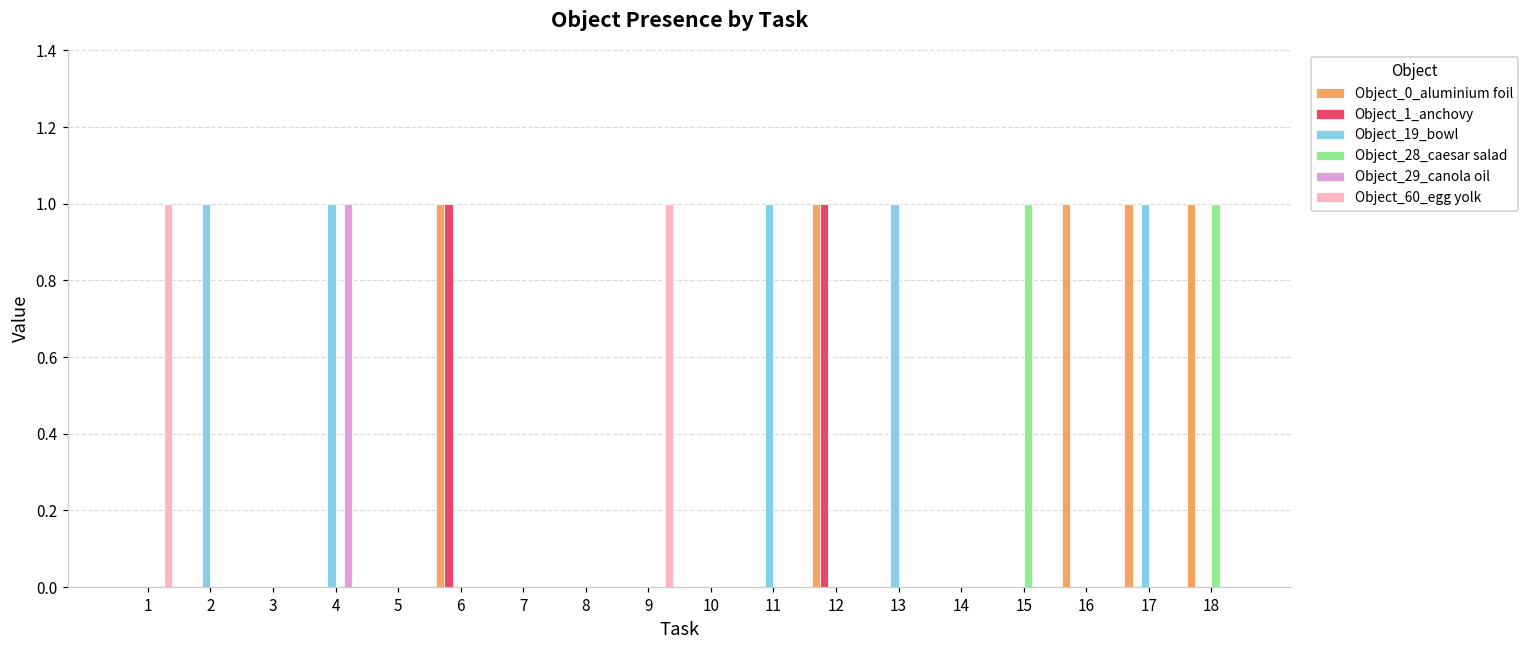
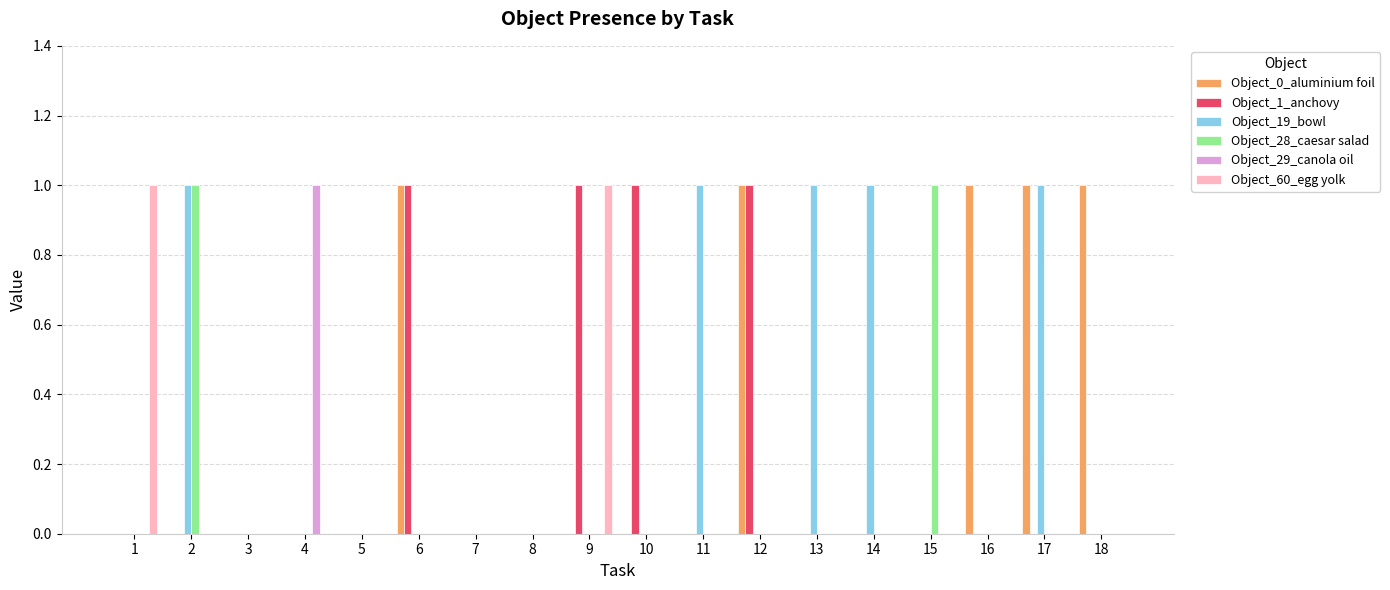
  {
    "Object_0_aluminium foil": {
      "1": 0,
      "2": 0,
      "3": 0,
      "4": 0,
      "5": 0,
      "6": 1,
      "7": 0,
      "8": 0,
      "9": 0,
      "10": 0,
      "11": 0,
      "12": 1,
      "13": 0,
      "14": 0,
      "15": 0,
      "16": 1,
      "17": 1,
      "18": 1
    },
    "Object_1_anchovy": {
      "1": 0,
      "2": 0,
      "3": 0,
      "4": 0,
      "5": 0,
      "6": 1,
      "7": 0,
      "8": 0,
-     "9": 0,
-     "10": 0,
+     "9": 1,
+     "10": 1,
      "11": 0,
      "12": 1,
      "13": 0,
      "14": 0,
      "15": 0,
      "16": 0,
      "17": 0,
      "18": 0
    },
    "Object_19_bowl": {
      "1": 0,
      "2": 1,
      "3": 0,
-     "4": 1,
+     "4": 0,
      "5": 0,
      "6": 0,
      "7": 0,
      "8": 0,
      "9": 0,
      "10": 0,
      "11": 1,
      "12": 0,
      "13": 1,
-     "14": 0,
+     "14": 1,
      "15": 0,
      "16": 0,
      "17": 1,
      "18": 0
    },
    "Object_28_caesar salad": {
      "1": 0,
-     "2": 0,
+     "2": 1,
      "3": 0,
      "4": 0,
      "5": 0,
      "6": 0,
      "7": 0,
      "8": 0,
      "9": 0,
      "10": 0,
      "11": 0,
      "12": 0,
      "13": 0,
      "14": 0,
      "15": 1,
      "16": 0,
      "17": 0,
-     "18": 1
+     "18": 0
    }
  }
